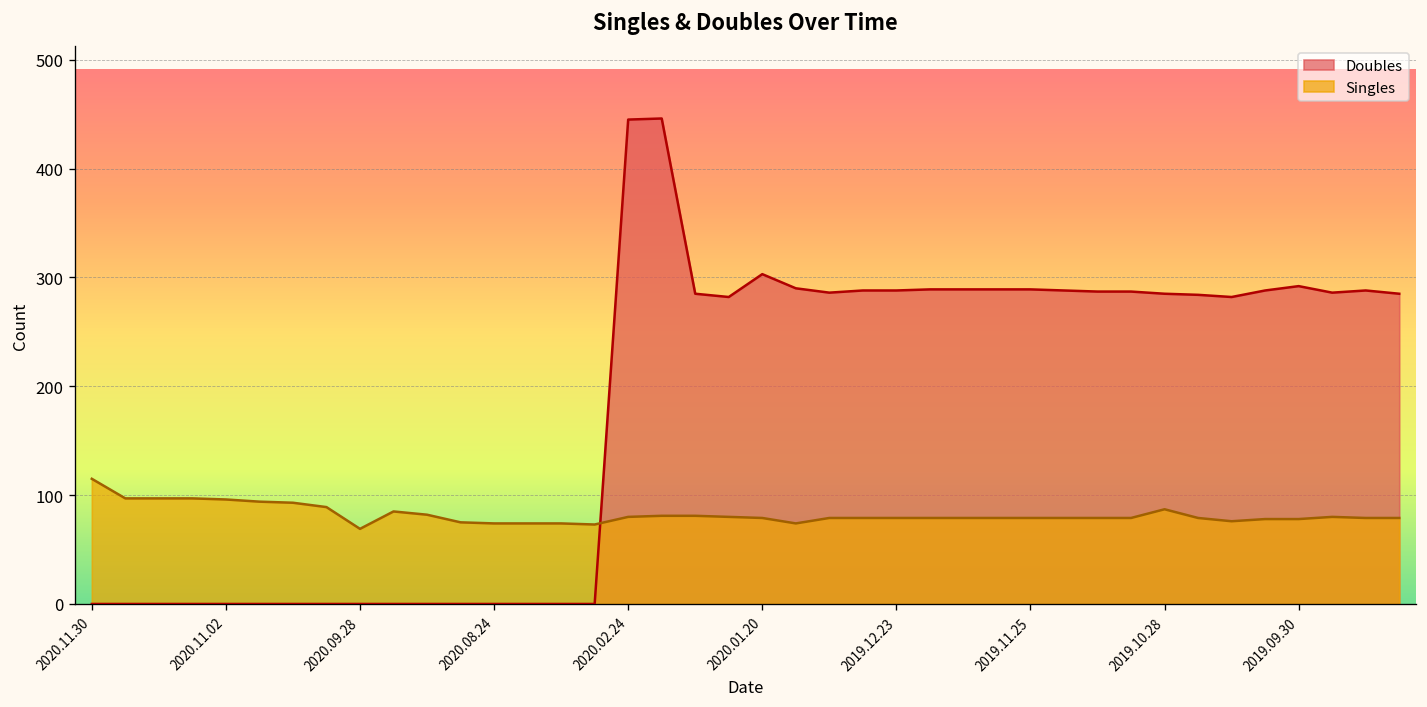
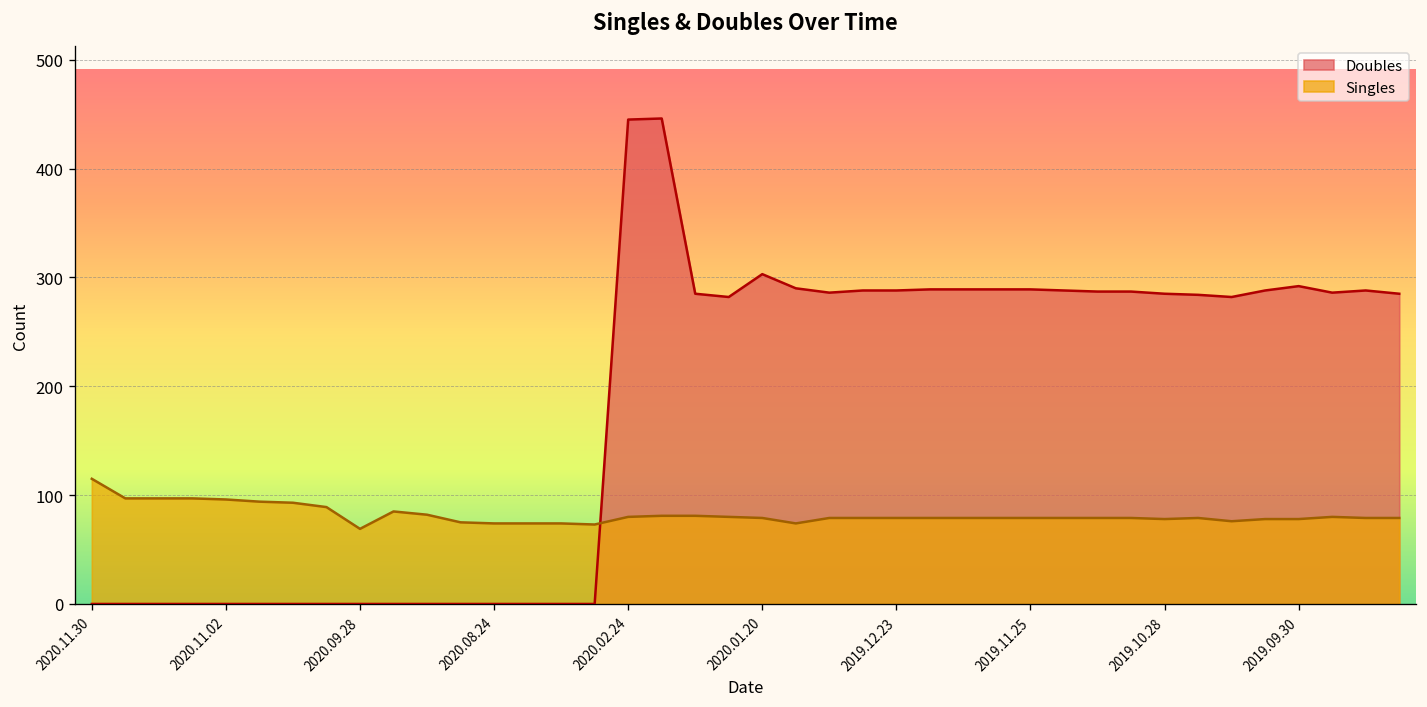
  {
    "Doubles": {
      "2020.11.30": 0,
      "2020.11.02": 0,
      "2020.09.28": 0,
      "2020.08.24": 0,
      "2020.02.24": 450,
      "2020.01.20": 300,
      "2019.12.23": 290,
      "2019.11.25": 290,
      "2019.10.28": 290,
      "2019.09.30": 290
    },
    "Singles": {
      "2020.11.30": 120,
      "2020.11.02": 100,
      "2020.09.28": 70,
      "2020.08.24": 70,
      "2020.02.24": 80,
      "2020.01.20": 80,
      "2019.12.23": 80,
      "2019.11.25": 80,
-     "2019.10.28": 90,
+     "2019.10.28": 80,
      "2019.09.30": 80
    }
  }
